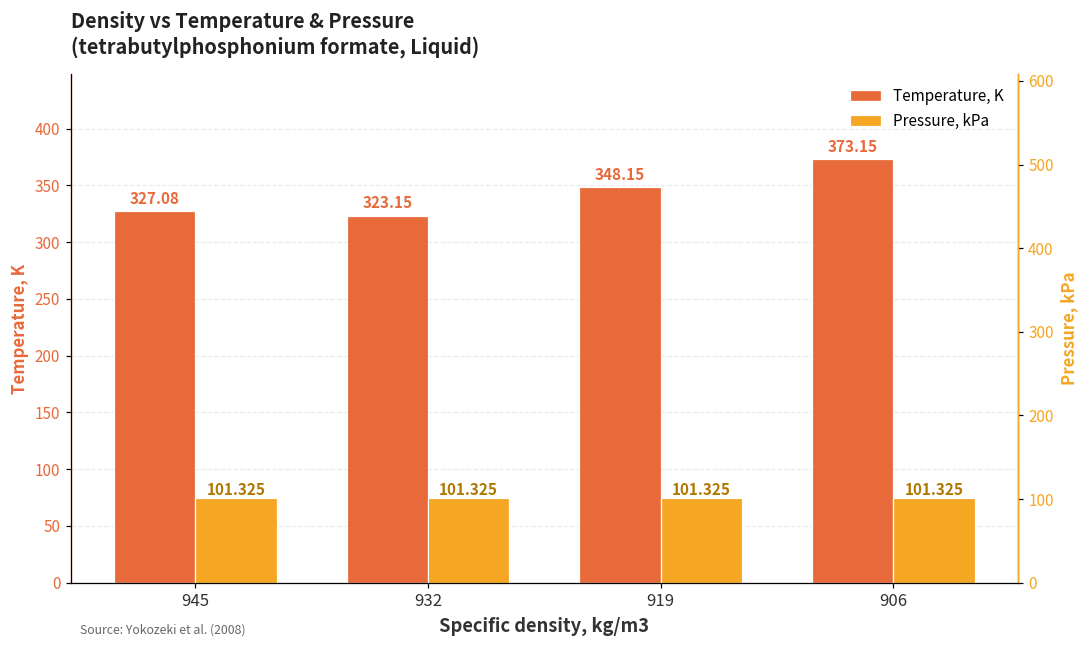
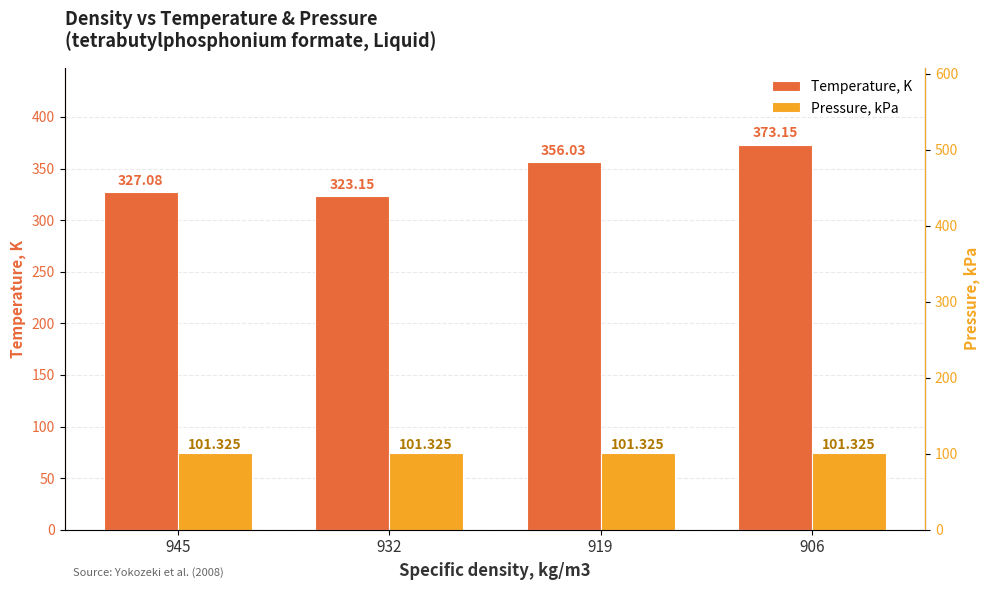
  {
    "Temperature, K": {
      "945": 327.08,
      "932": 323.15,
-     "919": 348.15,
+     "919": 356.03,
      "906": 373.15
    },
    "Pressure, kPa": {
      "945": 101.325,
      "932": 101.325,
      "919": 101.325,
      "906": 101.325
    }
  }
